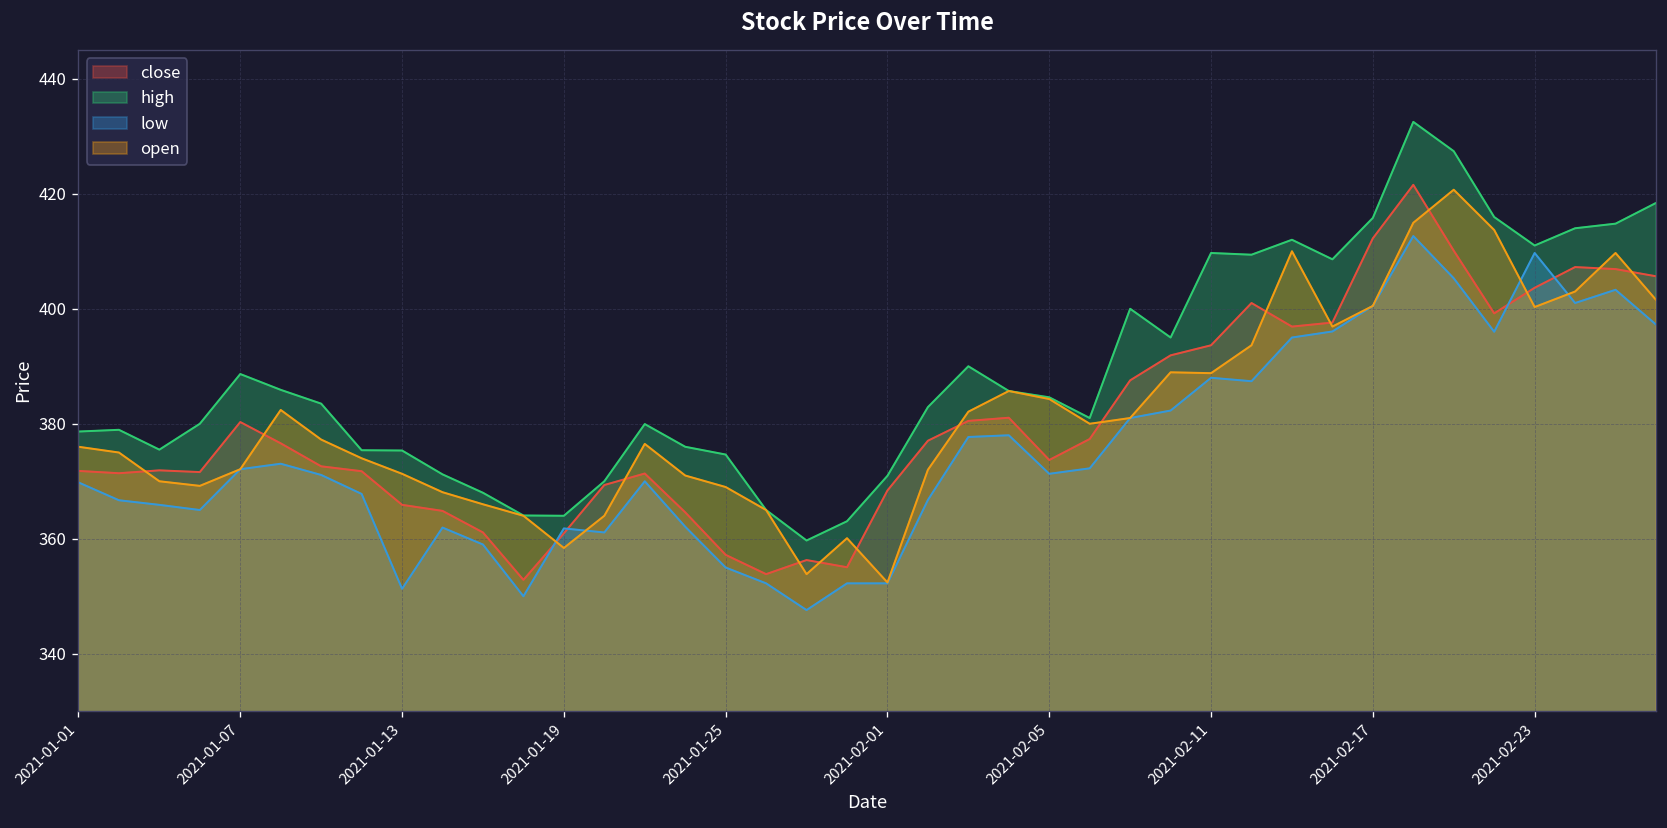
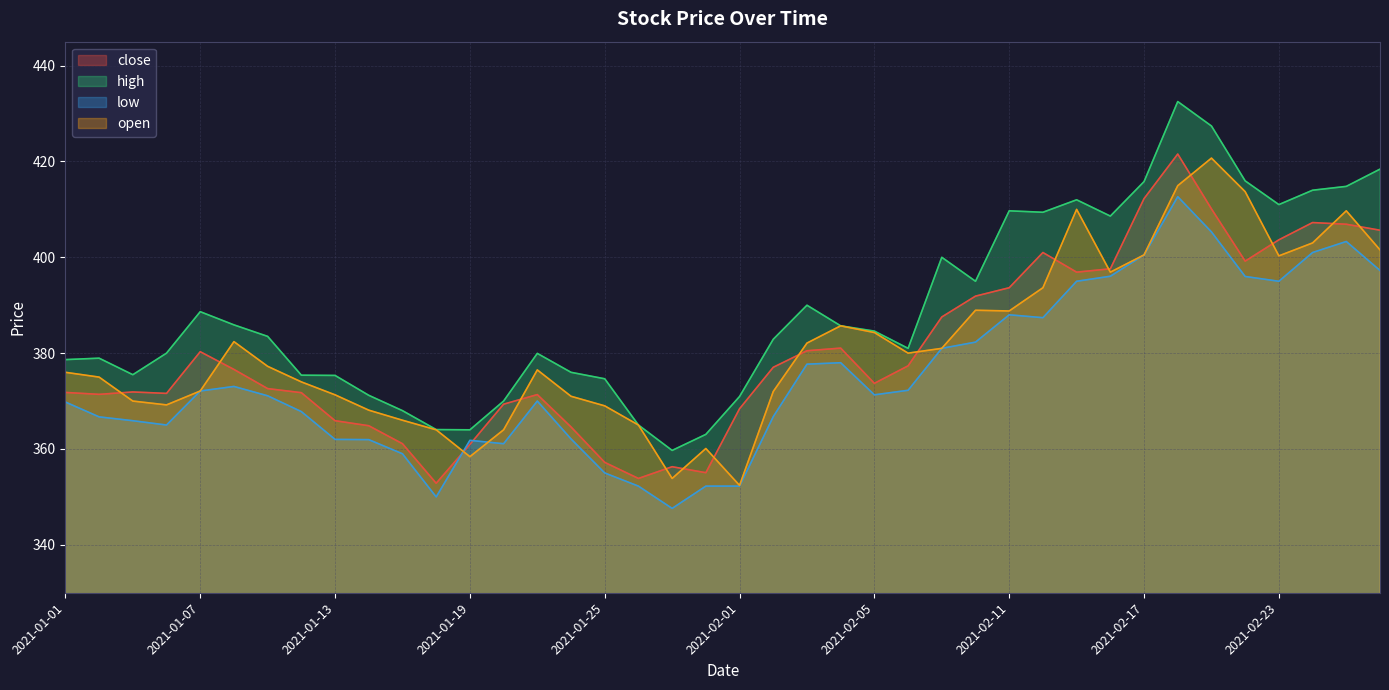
  {
    "high": {
      "2021-01-01": 379,
      "2021-01-07": 389,
      "2021-01-13": 375,
      "2021-01-19": 364,
      "2021-01-25": 375,
      "2021-02-01": 371,
      "2021-02-11": 410,
      "2021-02-17": 416,
      "2021-02-23": 411
    },
    "low": {
      "2021-01-01": 370,
-     "2021-01-13": 351,
+     "2021-01-13": 362,
      "2021-01-19": 362,
      "2021-01-25": 355,
      "2021-02-05": 371,
      "2021-02-11": 388,
-     "2021-02-23": 410
+     "2021-02-23": 395
    }
  }
